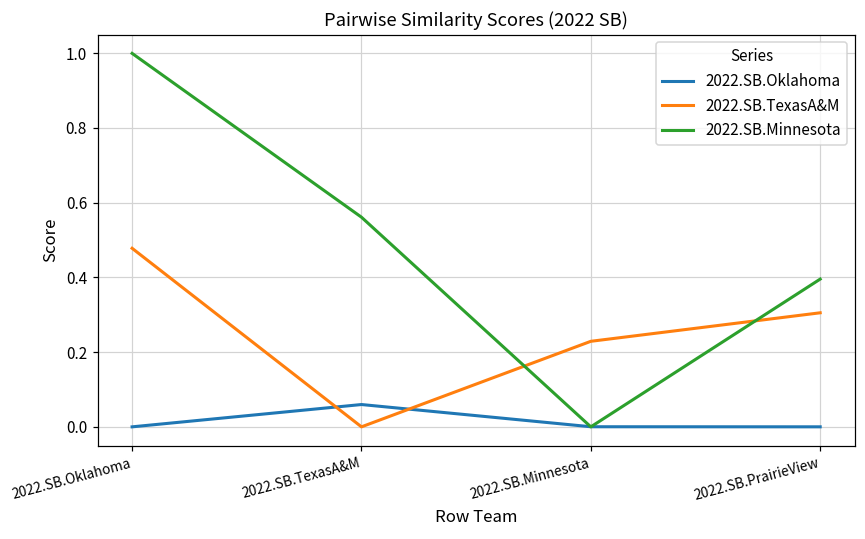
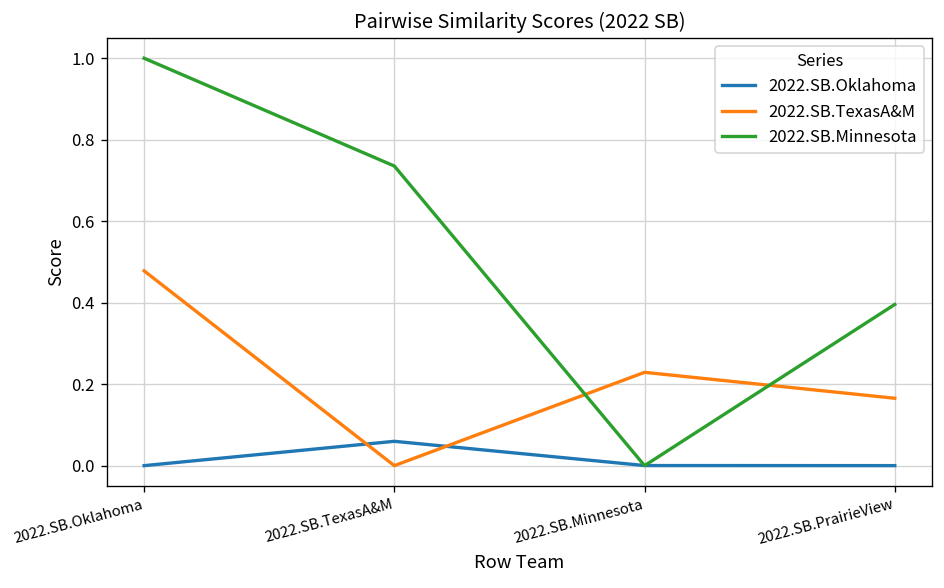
  {
    "2022.SB.Oklahoma": {
      "2022.SB.Oklahoma": 0.00,
      "2022.SB.TexasA&M": 0.06,
      "2022.SB.PrairieView": 0.00
    },
    "2022.SB.TexasA&M": {
      "2022.SB.Oklahoma": 0.48,
      "2022.SB.TexasA&M": 0.00,
      "2022.SB.Minnesota": 0.23,
-     "2022.SB.PrairieView": 0.31
+     "2022.SB.PrairieView": 0.17
    },
    "2022.SB.Minnesota": {
      "2022.SB.Oklahoma": 1.00,
-     "2022.SB.TexasA&M": 0.56,
+     "2022.SB.TexasA&M": 0.74,
      "2022.SB.PrairieView": 0.40
    }
  }
